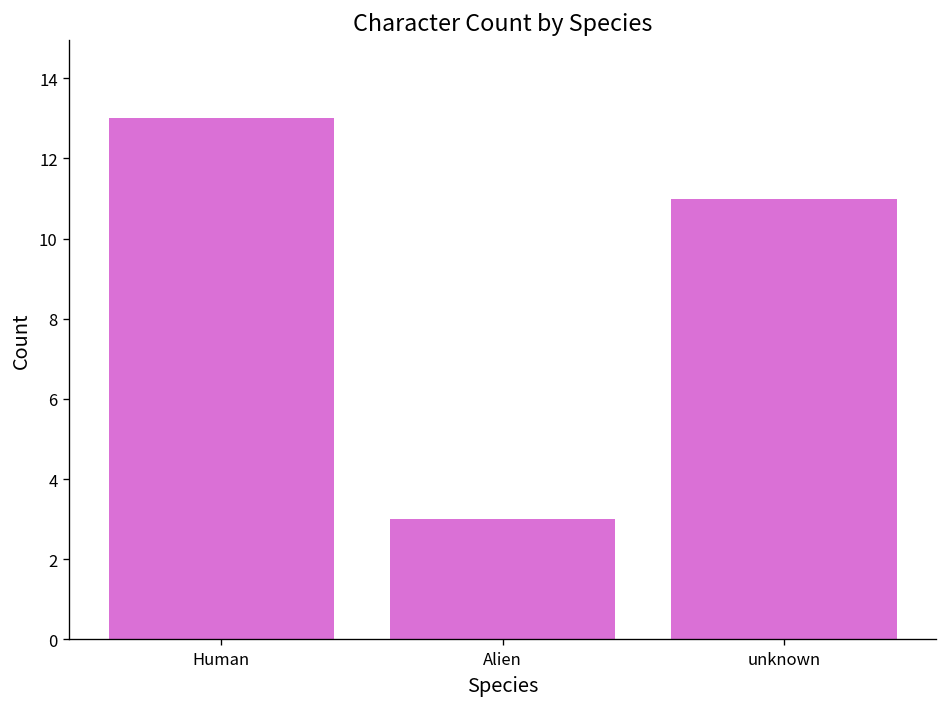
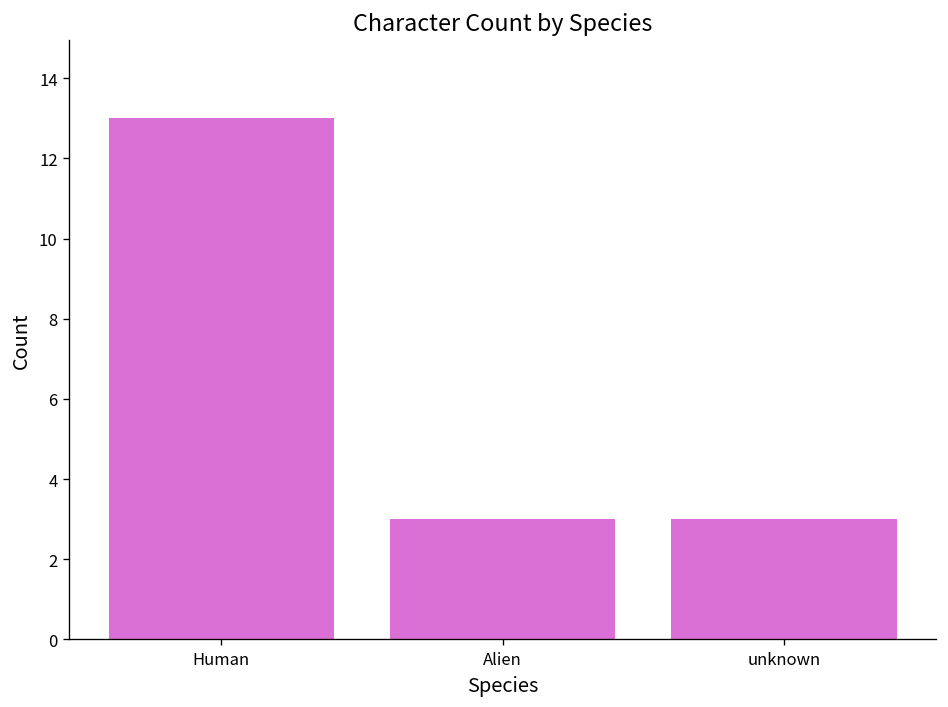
  {
    "Human": 13,
    "Alien": 3,
-   "unknown": 11
+   "unknown": 3
  }
